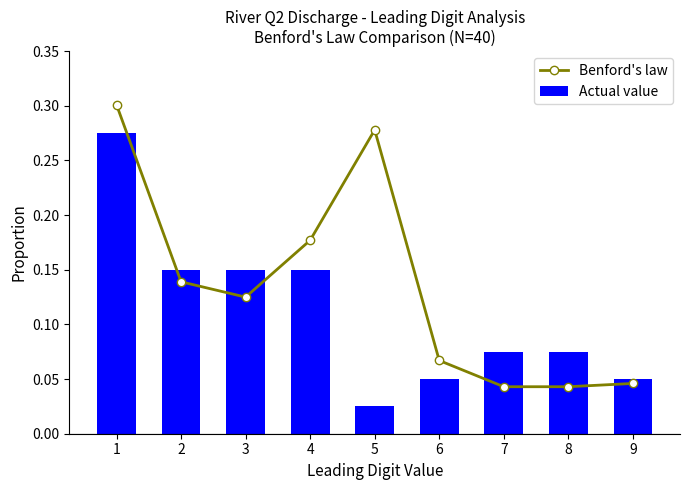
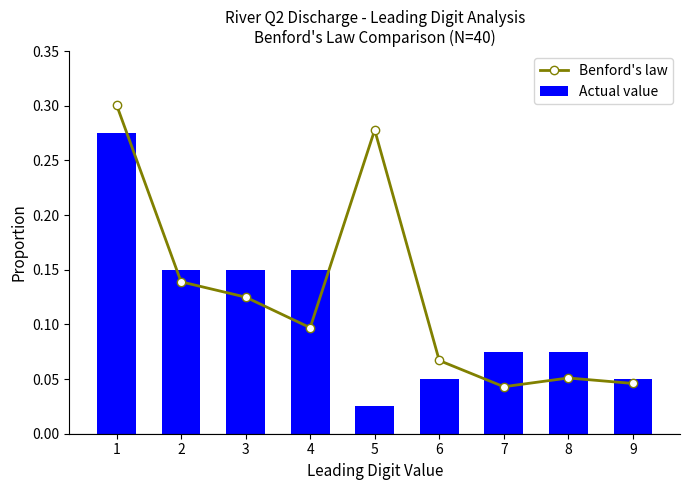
  {
    "Benford's law": {
      "1": 0.301,
      "2": 0.139,
      "3": 0.125,
-     "4": 0.177,
+     "4": 0.097,
      "5": 0.278,
      "6": 0.067,
      "7": 0.043,
-     "8": 0.043,
+     "8": 0.051,
      "9": 0.046
    },
    "Actual value": {
      "1": 0.275,
      "2": 0.150,
      "3": 0.150,
      "4": 0.150,
      "5": 0.025,
      "6": 0.050,
      "7": 0.075,
      "8": 0.075,
      "9": 0.050
    }
  }
